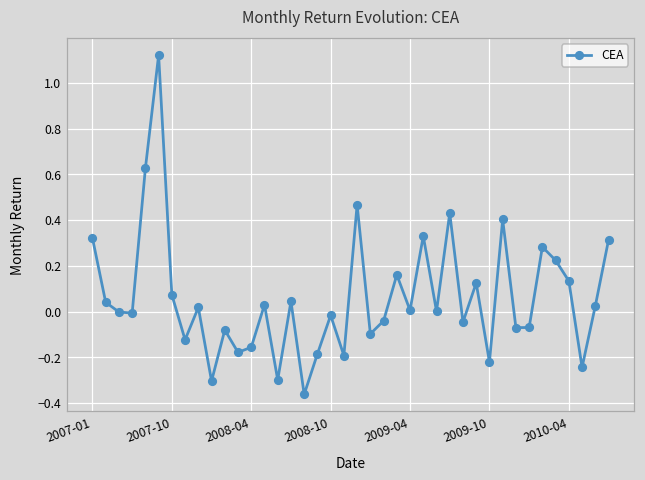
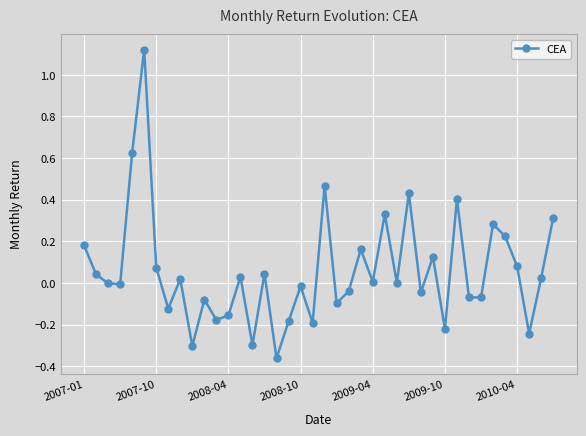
  {
-   "2007-01": 0.32,
+   "2007-01": 0.18,
    "2007-10": 0.07,
    "2008-04": -0.16,
    "2008-10": -0.02,
    "2009-04": 0.01,
    "2009-10": -0.22,
-   "2010-04": 0.13
+   "2010-04": 0.08
  }
